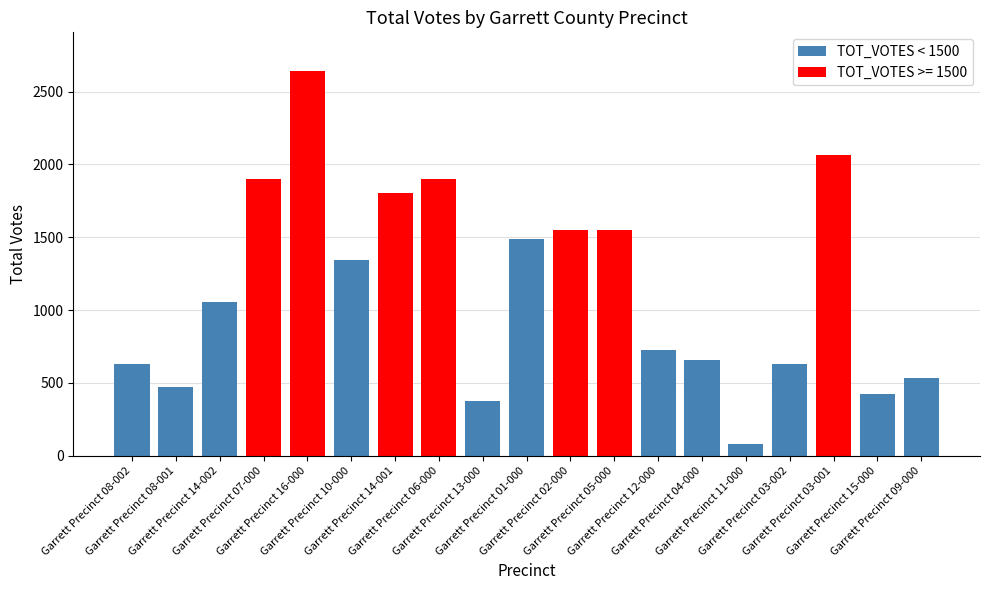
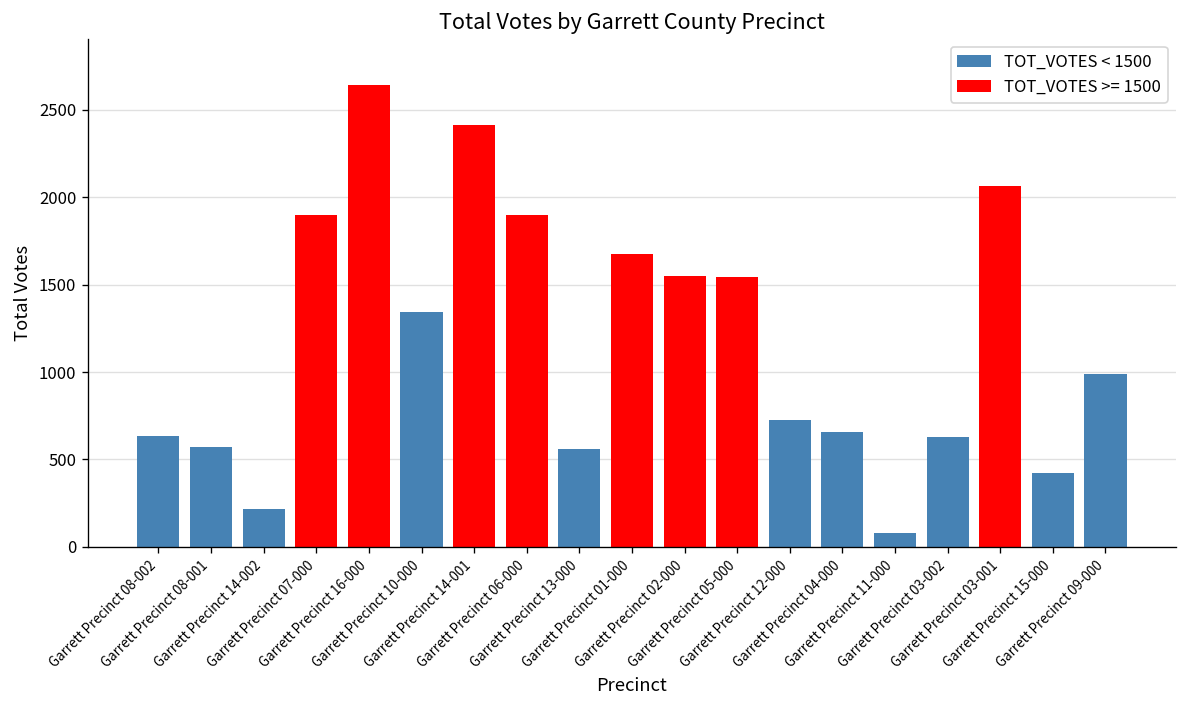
  {
    "Garrett Precinct 08-002": 630,
-   "Garrett Precinct 08-001": 480,
-   "Garrett Precinct 14-002": 1060,
+   "Garrett Precinct 08-001": 570,
+   "Garrett Precinct 14-002": 220,
    "Garrett Precinct 07-000": 1900,
    "Garrett Precinct 16-000": 2640,
    "Garrett Precinct 10-000": 1340,
-   "Garrett Precinct 14-001": 1800,
+   "Garrett Precinct 14-001": 2410,
    "Garrett Precinct 06-000": 1900,
-   "Garrett Precinct 13-000": 380,
-   "Garrett Precinct 01-000": 1490,
+   "Garrett Precinct 13-000": 560,
+   "Garrett Precinct 01-000": 1670,
    "Garrett Precinct 02-000": 1550,
    "Garrett Precinct 05-000": 1550,
    "Garrett Precinct 12-000": 730,
    "Garrett Precinct 04-000": 660,
    "Garrett Precinct 11-000": 80,
    "Garrett Precinct 03-002": 630,
    "Garrett Precinct 03-001": 2070,
    "Garrett Precinct 15-000": 420,
-   "Garrett Precinct 09-000": 530
+   "Garrett Precinct 09-000": 990
  }
